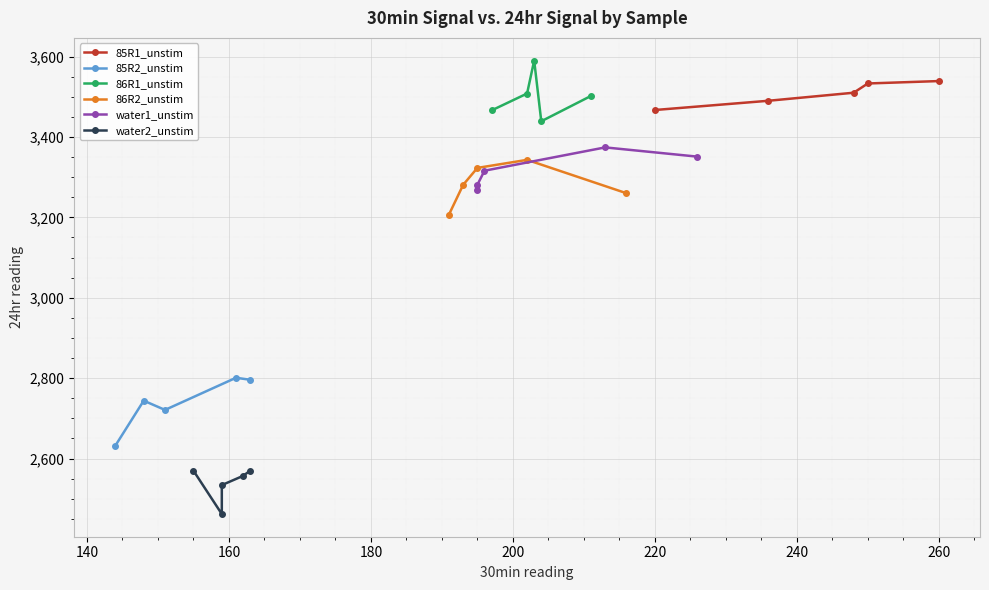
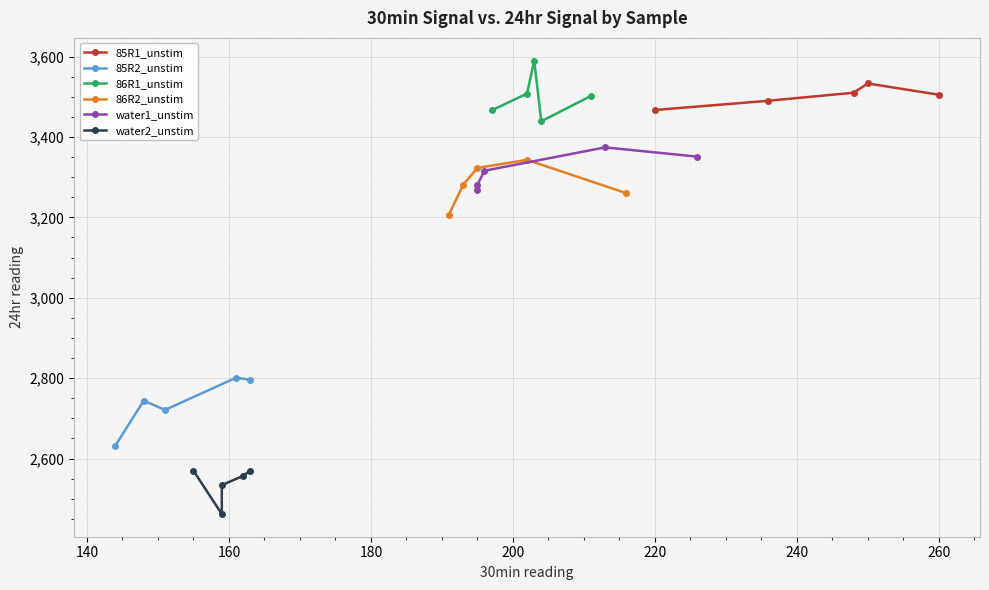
  {
    "85R1_unstim": {
      "220": "3,470",
-     "260": "3,540"
+     "260": "3,510"
    }
  }
